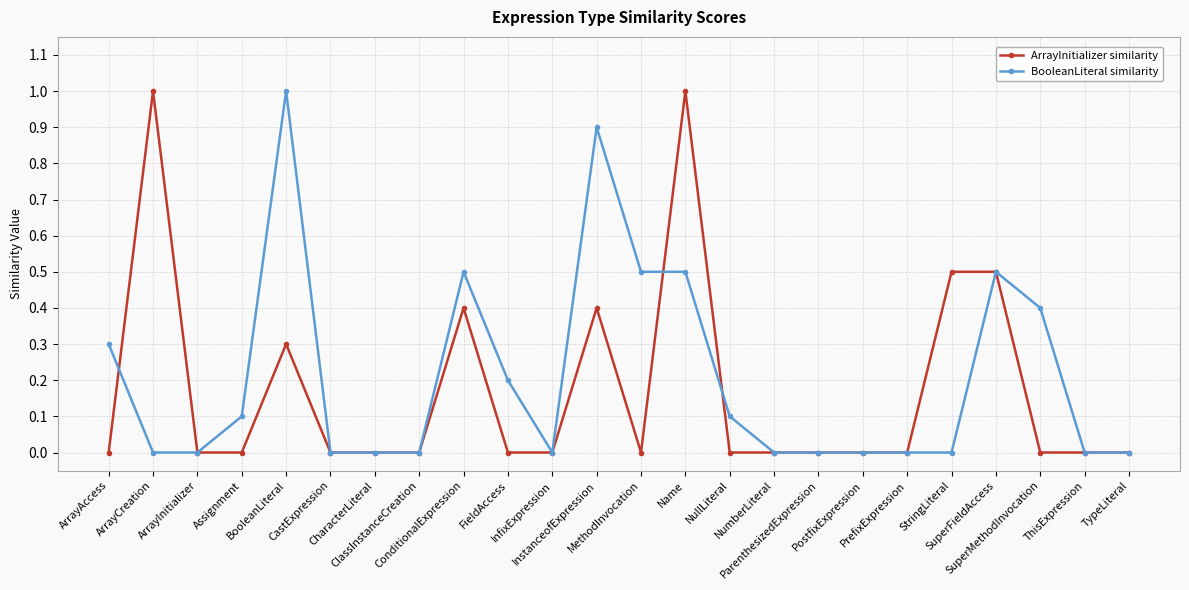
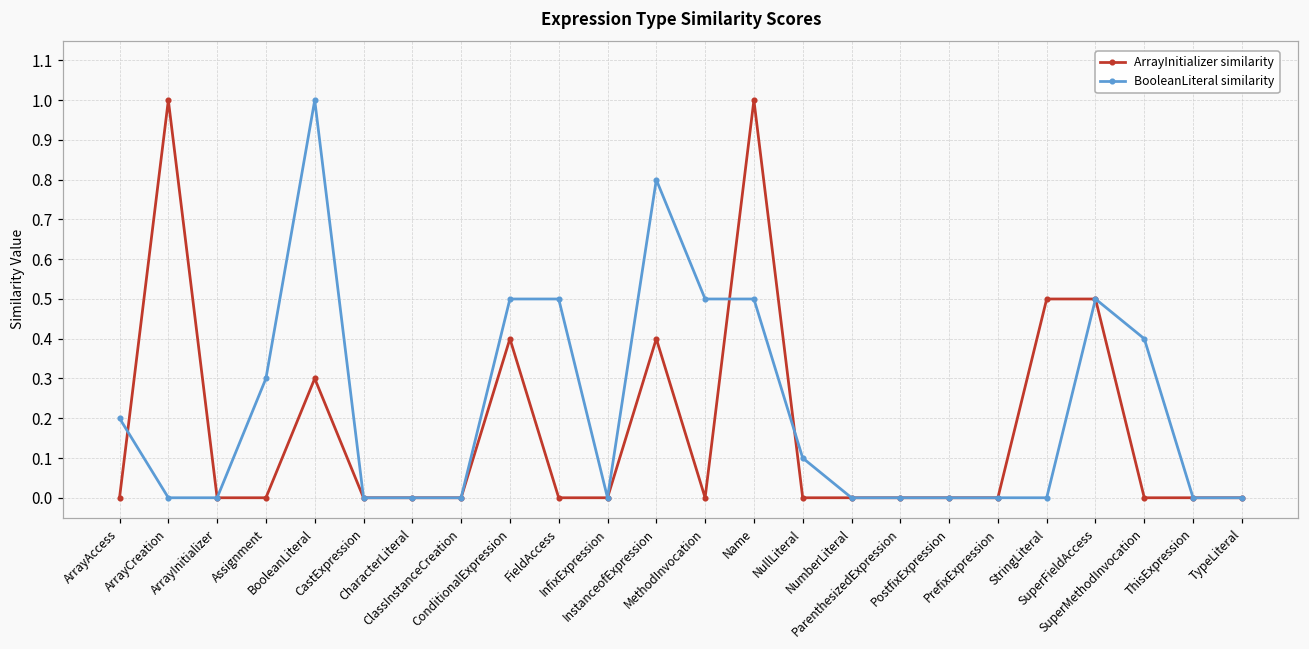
  {
    "ArrayInitializer similarity": {
      "ArrayAccess": 0.0,
      "ArrayCreation": 1.0,
      "Assignment": 0.0,
      "BooleanLiteral": 0.3,
      "ConditionalExpression": 0.4,
      "FieldAccess": 0.0,
      "InstanceofExpression": 0.4,
      "MethodInvocation": 0.0,
      "Name": 1.0,
      "NullLiteral": 0.0,
      "StringLiteral": 0.5,
      "SuperMethodInvocation": 0.0
    },
    "BooleanLiteral similarity": {
-     "ArrayAccess": 0.3,
+     "ArrayAccess": 0.2,
      "ArrayCreation": 0.0,
-     "Assignment": 0.1,
+     "Assignment": 0.3,
      "BooleanLiteral": 1.0,
      "ConditionalExpression": 0.5,
-     "FieldAccess": 0.2,
-     "InstanceofExpression": 0.9,
+     "FieldAccess": 0.5,
+     "InstanceofExpression": 0.8,
      "MethodInvocation": 0.5,
      "Name": 0.5,
      "NullLiteral": 0.1,
      "StringLiteral": 0.0,
      "SuperMethodInvocation": 0.4
    }
  }
